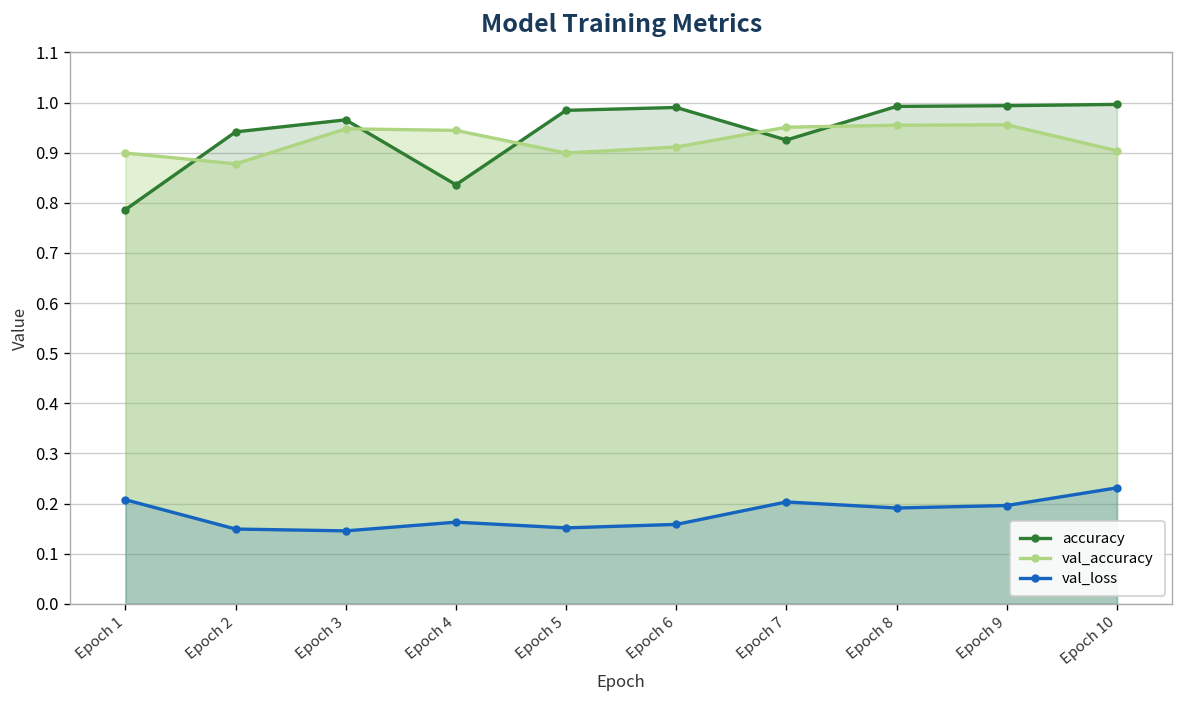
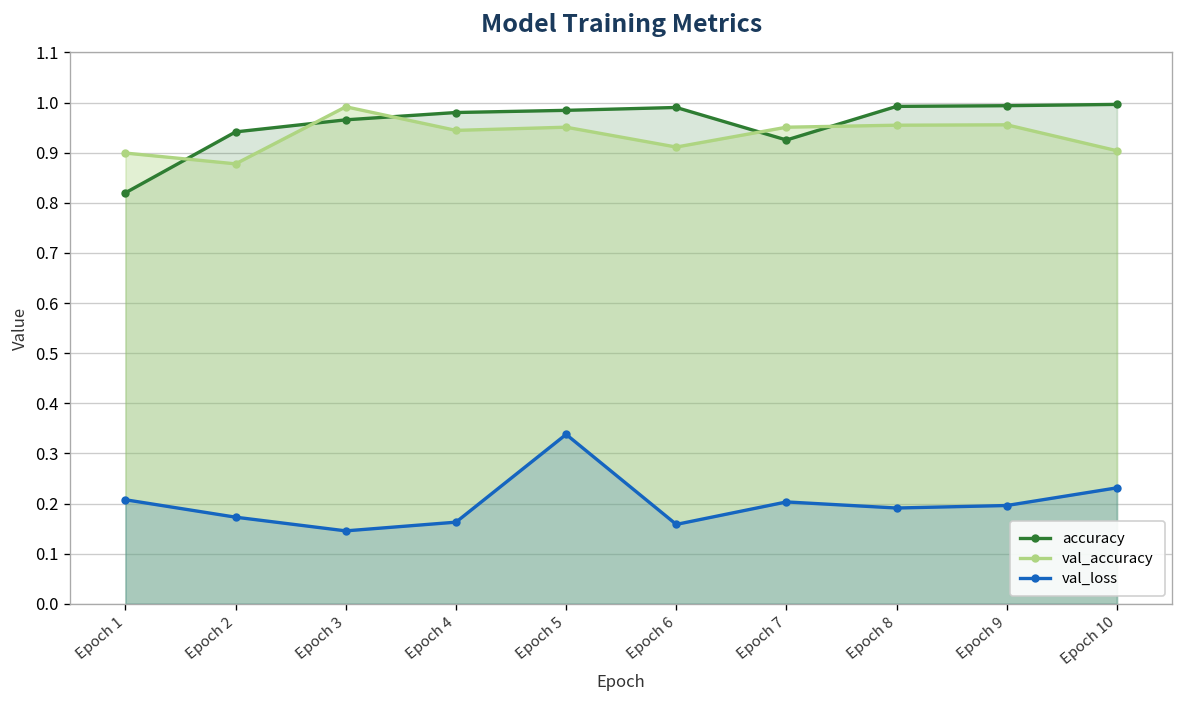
  {
    "accuracy": {
-     "Epoch 1": 0.79,
+     "Epoch 1": 0.82,
      "Epoch 2": 0.94,
      "Epoch 3": 0.97,
-     "Epoch 4": 0.84,
+     "Epoch 4": 0.98,
      "Epoch 5": 0.98,
      "Epoch 6": 0.99,
      "Epoch 7": 0.93,
      "Epoch 8": 0.99,
      "Epoch 9": 0.99,
      "Epoch 10": 1.00
    },
    "val_accuracy": {
      "Epoch 1": 0.90,
      "Epoch 2": 0.88,
-     "Epoch 3": 0.95,
+     "Epoch 3": 0.99,
      "Epoch 4": 0.94,
-     "Epoch 5": 0.90,
+     "Epoch 5": 0.95,
      "Epoch 6": 0.91,
      "Epoch 7": 0.95,
      "Epoch 8": 0.95,
      "Epoch 9": 0.96,
      "Epoch 10": 0.90
    },
    "val_loss": {
      "Epoch 1": 0.21,
-     "Epoch 2": 0.15,
+     "Epoch 2": 0.17,
      "Epoch 3": 0.15,
      "Epoch 4": 0.16,
-     "Epoch 5": 0.15,
+     "Epoch 5": 0.34,
      "Epoch 6": 0.16,
      "Epoch 7": 0.20,
      "Epoch 8": 0.19,
      "Epoch 9": 0.20,
      "Epoch 10": 0.23
    }
  }
